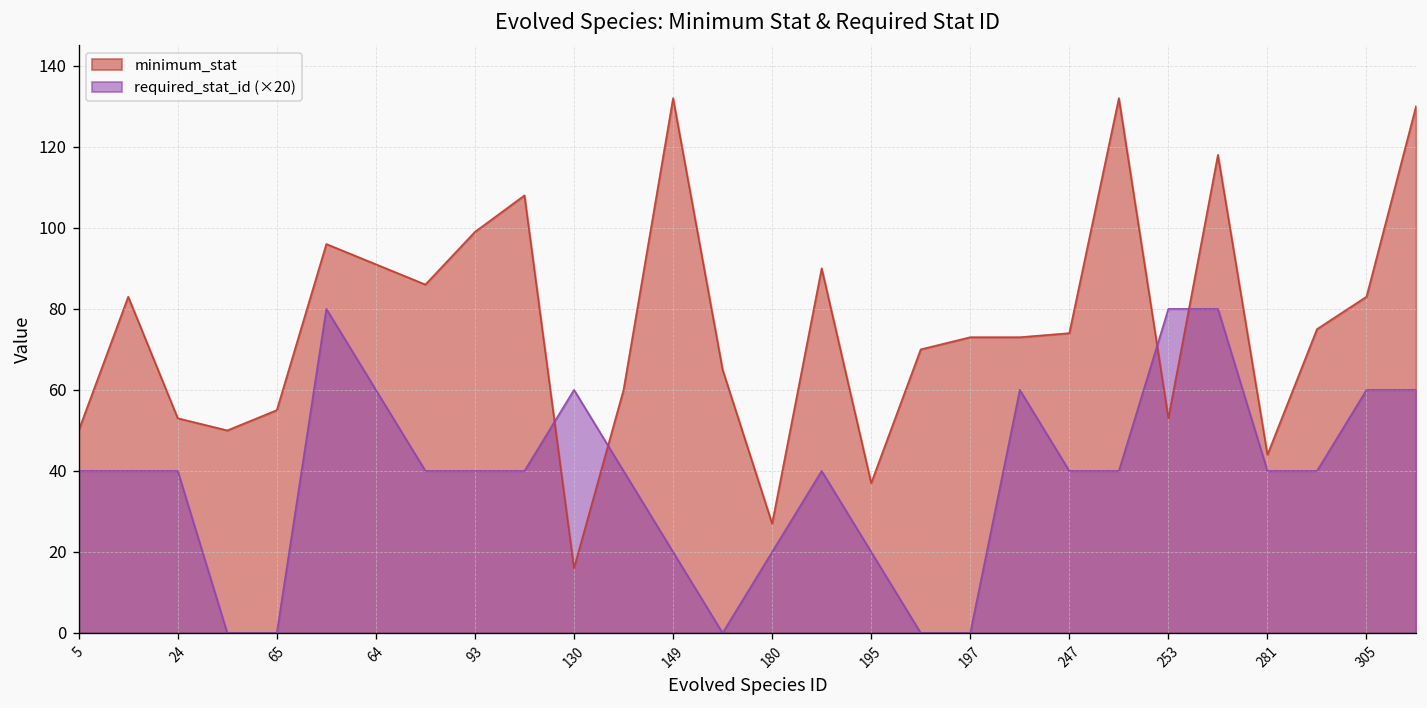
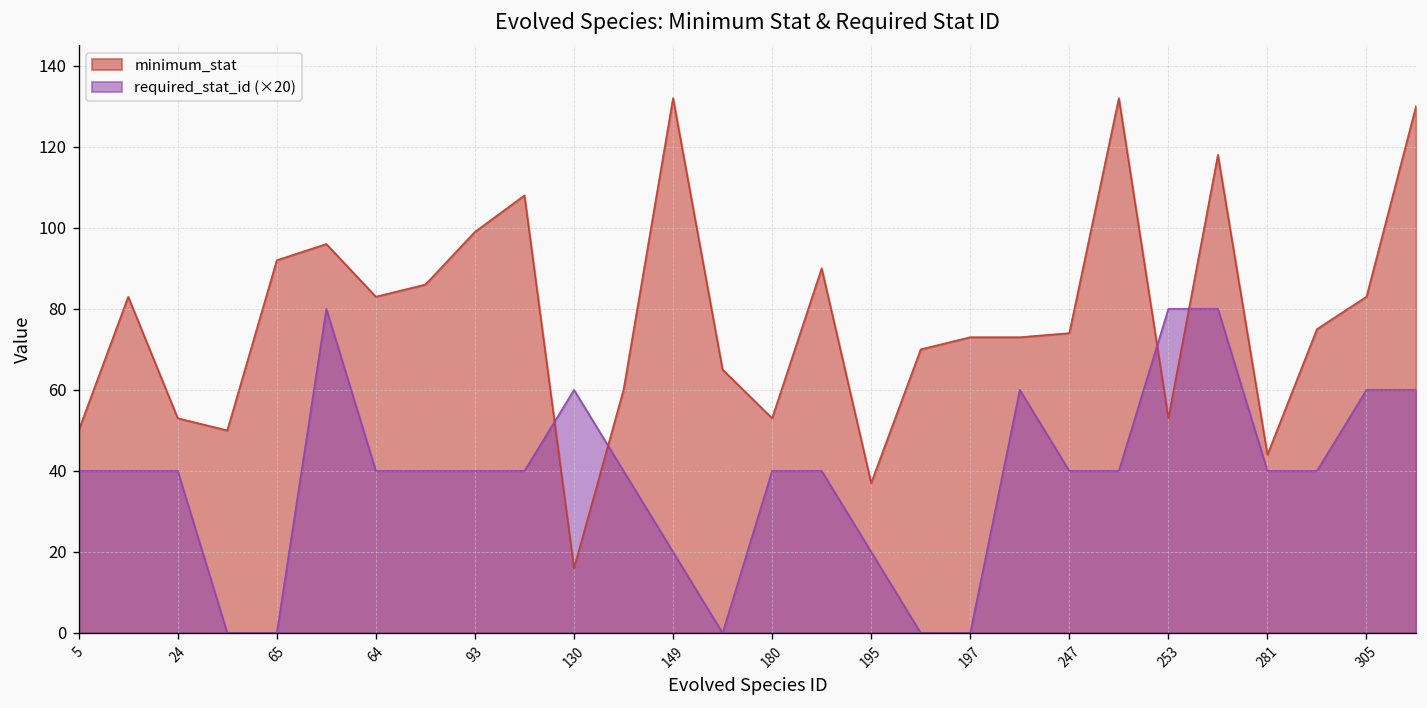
  {
    "minimum_stat": {
      "24": 53,
-     "65": 55,
-     "64": 91,
+     "65": 92,
+     "64": 83,
      "93": 99,
      "130": 16,
      "149": 132,
-     "180": 27,
+     "180": 53,
      "195": 37,
      "197": 73,
      "247": 74,
      "253": 53,
      "281": 44,
      "305": 83
    },
    "required_stat_id (×20)": {
      "24": 40,
      "65": 0,
-     "64": 60,
+     "64": 40,
      "93": 40,
      "130": 60,
      "149": 20,
-     "180": 20,
+     "180": 40,
      "195": 20,
      "197": 0,
      "247": 40,
      "253": 80,
      "281": 40,
      "305": 60
    }
  }
